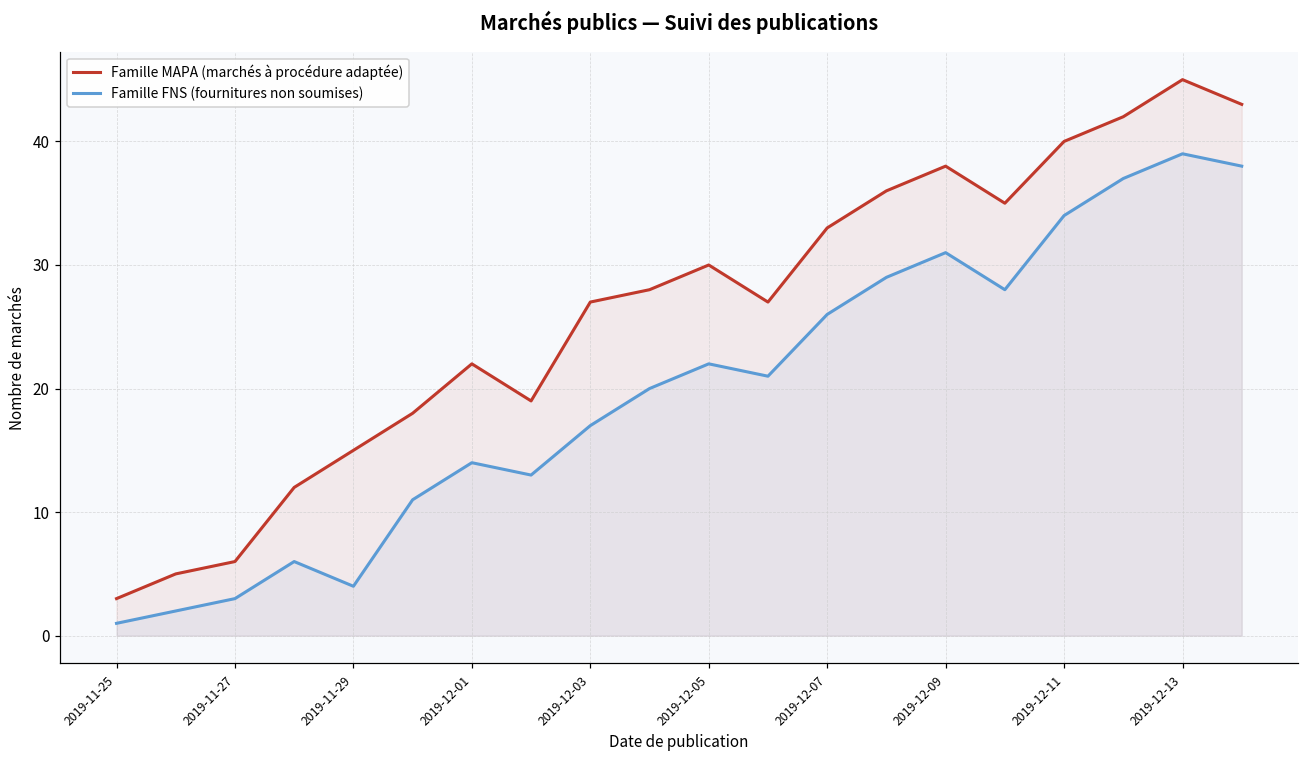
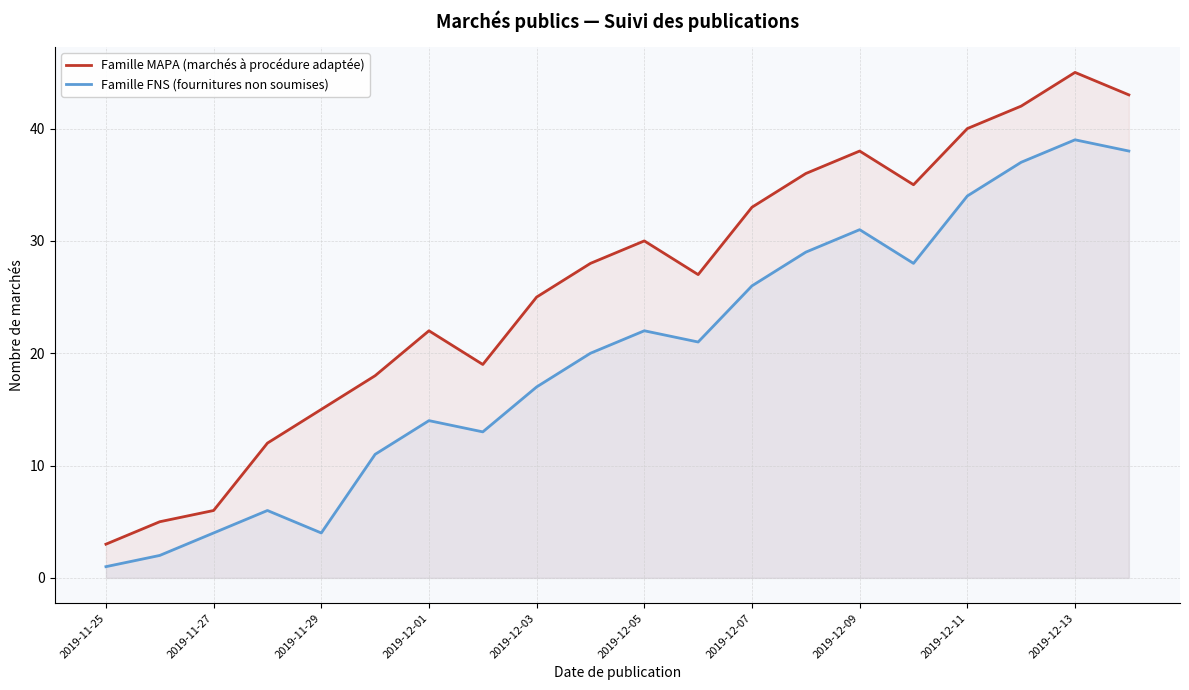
  {
    "Famille MAPA (marchés à procédure adaptée)": {
      "2019-11-25": 3,
      "2019-11-27": 6,
      "2019-11-29": 15,
      "2019-12-01": 22,
-     "2019-12-03": 27,
+     "2019-12-03": 25,
      "2019-12-05": 30,
      "2019-12-07": 33,
      "2019-12-09": 38,
      "2019-12-11": 40,
      "2019-12-13": 45
    },
    "Famille FNS (fournitures non soumises)": {
      "2019-11-25": 1,
-     "2019-11-27": 3,
+     "2019-11-27": 4,
      "2019-11-29": 4,
      "2019-12-01": 14,
      "2019-12-03": 17,
      "2019-12-05": 22,
      "2019-12-07": 26,
      "2019-12-09": 31,
      "2019-12-11": 34,
      "2019-12-13": 39
    }
  }
